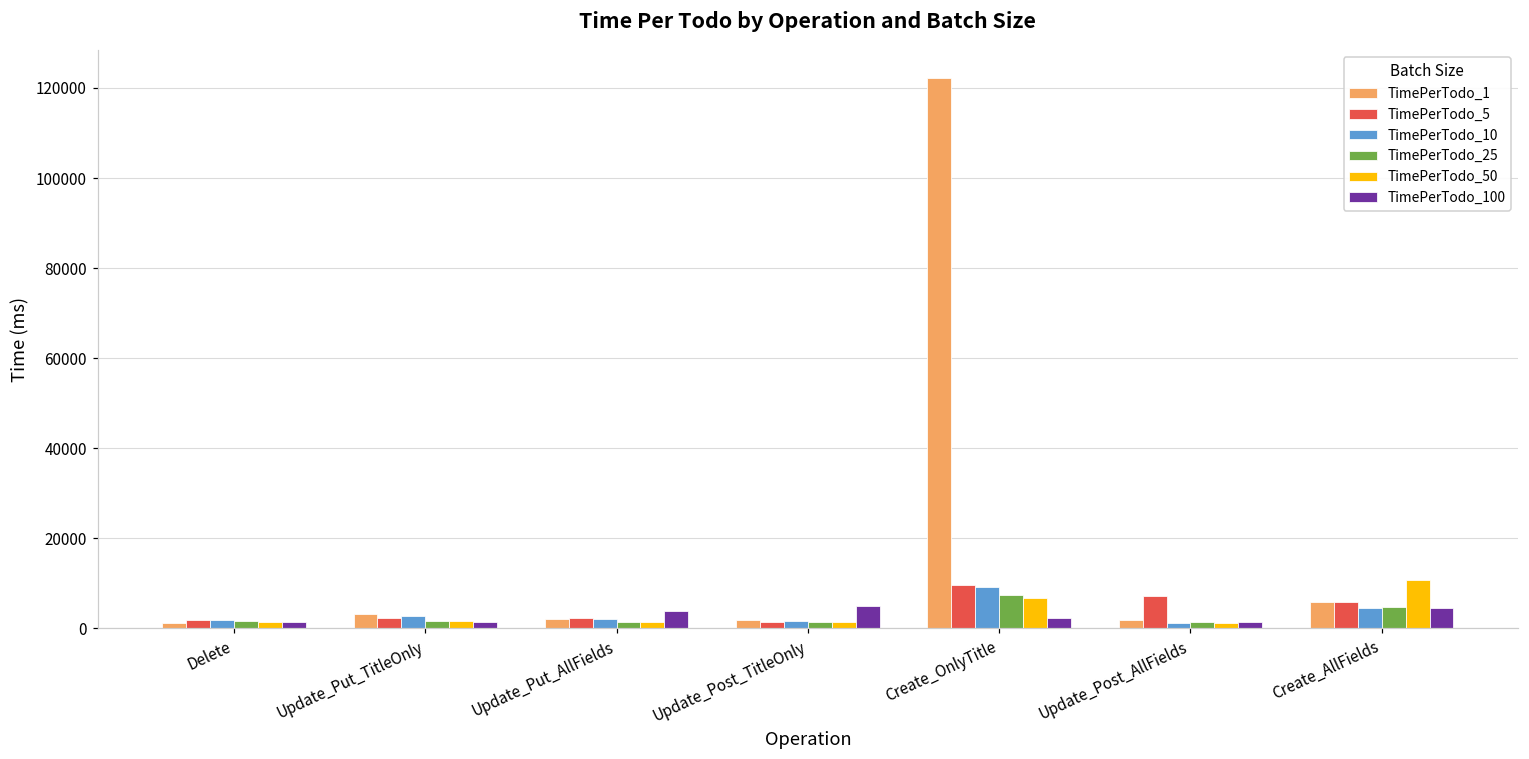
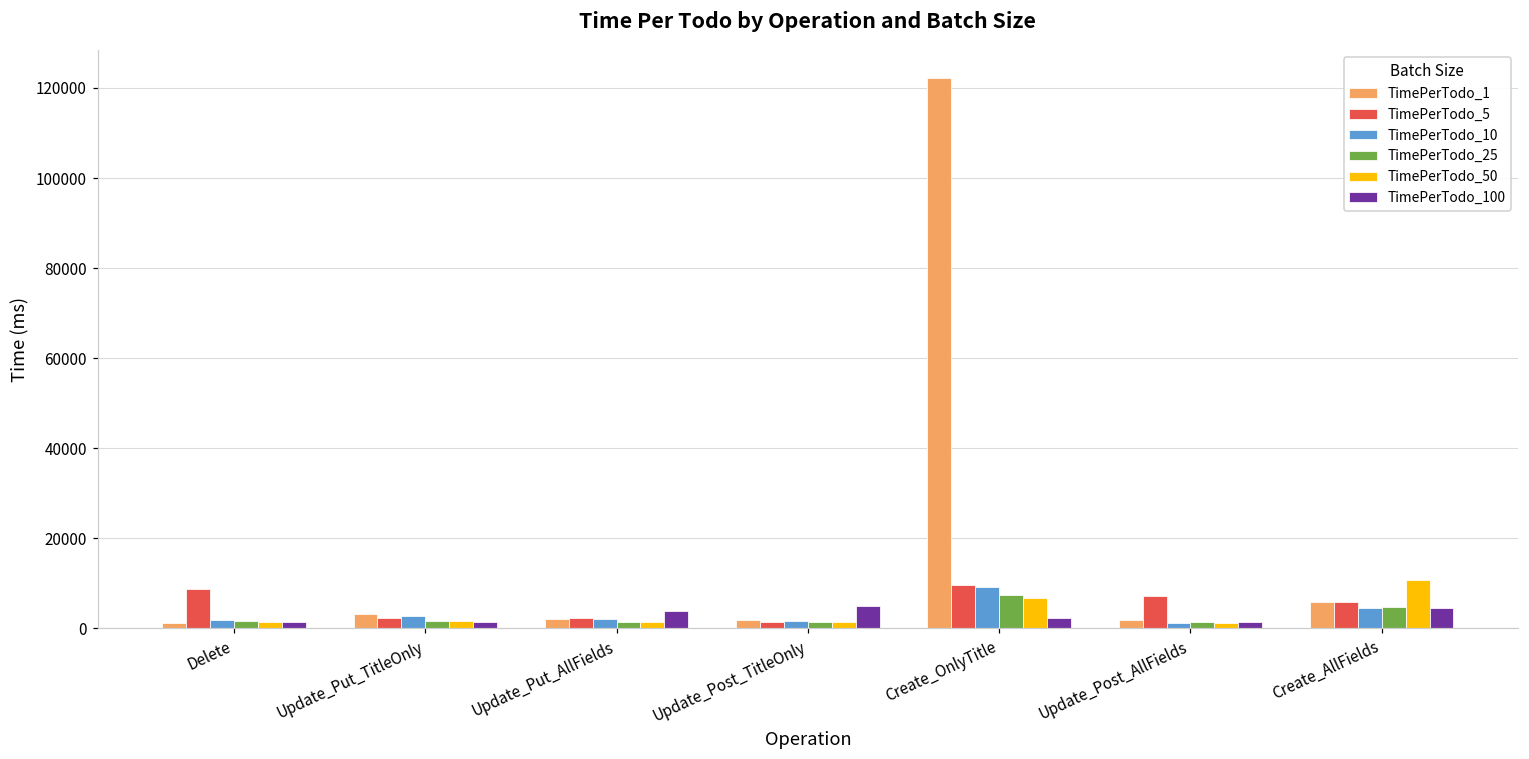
  {
    "TimePerTodo_1": {
      "Delete": 1000,
      "Update_Put_TitleOnly": 3000,
      "Update_Put_AllFields": 2000,
      "Update_Post_TitleOnly": 2000,
      "Create_OnlyTitle": 122000,
      "Update_Post_AllFields": 2000,
      "Create_AllFields": 6000
    },
    "TimePerTodo_5": {
-     "Delete": 2000,
+     "Delete": 9000,
      "Update_Put_TitleOnly": 2000,
      "Update_Put_AllFields": 2000,
      "Update_Post_TitleOnly": 1000,
      "Create_OnlyTitle": 10000,
      "Update_Post_AllFields": 7000,
      "Create_AllFields": 6000
    },
    "TimePerTodo_10": {
      "Delete": 2000,
      "Update_Put_TitleOnly": 3000,
      "Update_Put_AllFields": 2000,
      "Update_Post_TitleOnly": 2000,
      "Create_OnlyTitle": 9000,
      "Update_Post_AllFields": 1000,
      "Create_AllFields": 5000
    },
    "TimePerTodo_25": {
      "Delete": 2000,
      "Update_Put_TitleOnly": 2000,
      "Update_Put_AllFields": 1000,
      "Update_Post_TitleOnly": 1000,
      "Create_OnlyTitle": 7000,
      "Update_Post_AllFields": 1000,
      "Create_AllFields": 5000
    },
    "TimePerTodo_50": {
      "Delete": 1000,
      "Update_Put_TitleOnly": 2000,
      "Update_Put_AllFields": 1000,
      "Update_Post_TitleOnly": 1000,
      "Create_OnlyTitle": 7000,
      "Update_Post_AllFields": 1000,
      "Create_AllFields": 11000
    },
    "TimePerTodo_100": {
      "Delete": 1000,
      "Update_Put_TitleOnly": 1000,
      "Update_Put_AllFields": 4000,
      "Update_Post_TitleOnly": 5000,
      "Create_OnlyTitle": 2000,
      "Update_Post_AllFields": 1000,
      "Create_AllFields": 4000
    }
  }
